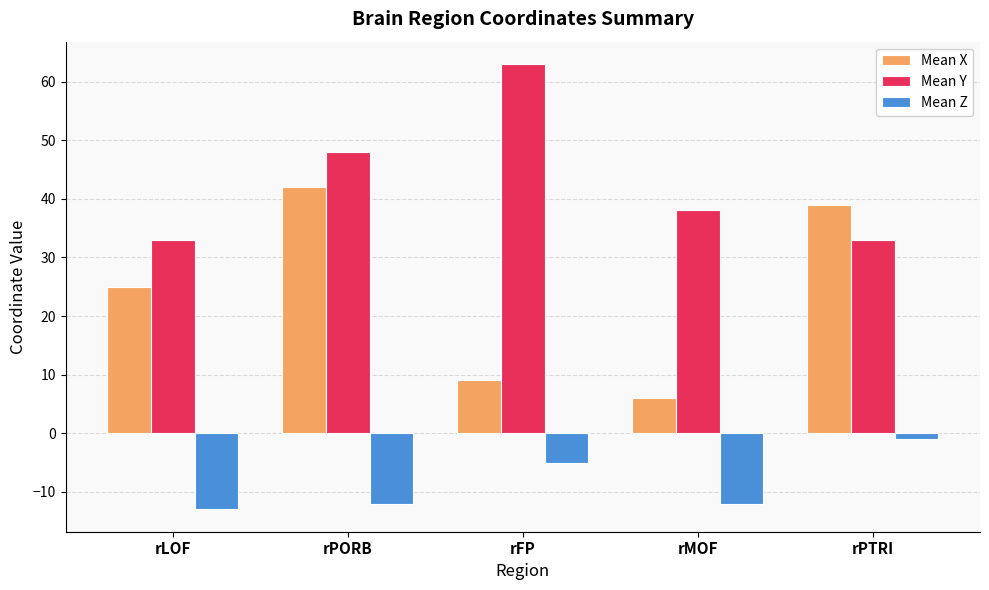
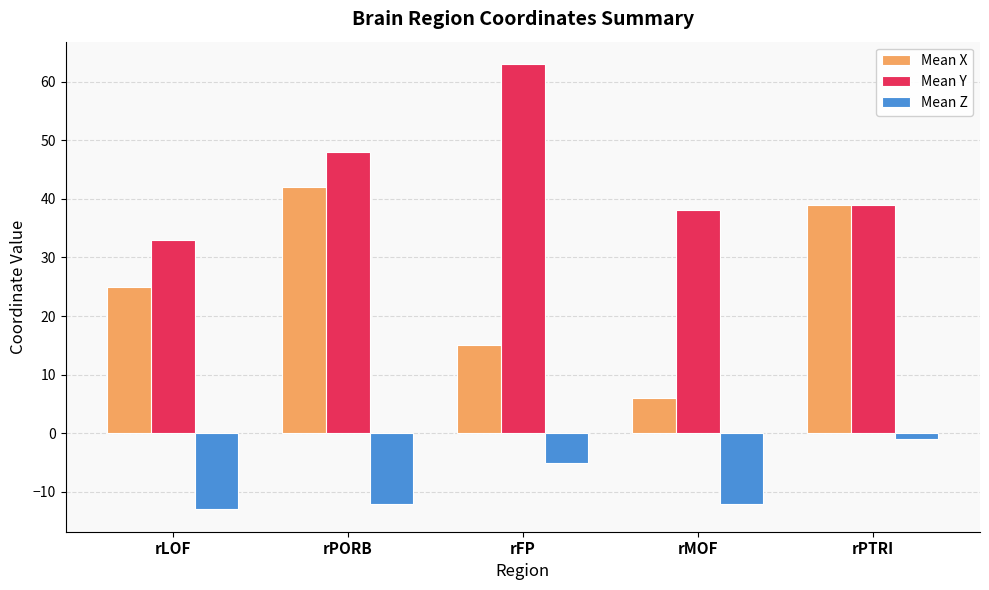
  {
    "Mean X": {
      "rLOF": 25,
      "rPORB": 42,
-     "rFP": 9,
+     "rFP": 15,
      "rMOF": 6,
      "rPTRI": 39
    },
    "Mean Y": {
      "rLOF": 33,
      "rPORB": 48,
      "rFP": 63,
      "rMOF": 38,
-     "rPTRI": 33
+     "rPTRI": 39
    },
    "Mean Z": {
      "rLOF": -13,
      "rPORB": -12,
      "rFP": -5,
      "rMOF": -12,
      "rPTRI": -1
    }
  }
